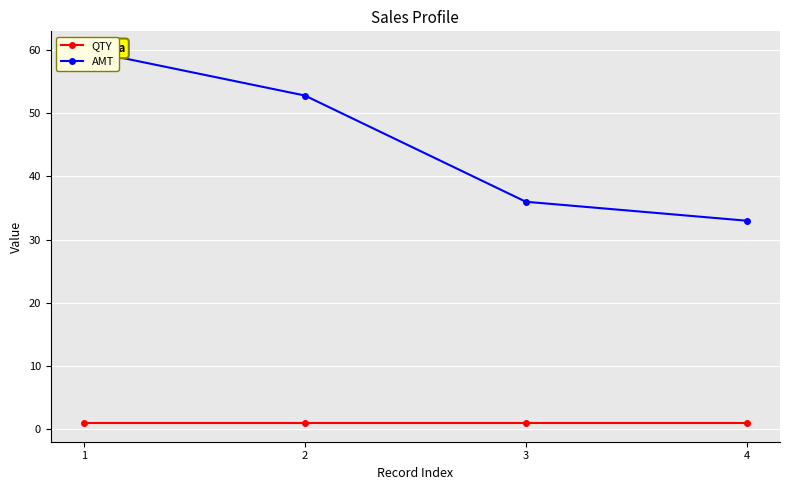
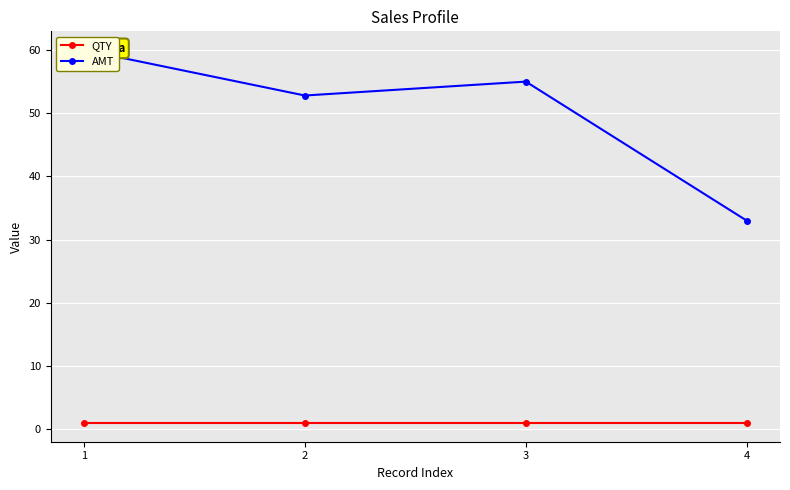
  {
    "QTY": {
      "1": 1,
      "2": 1,
      "3": 1,
      "4": 1
    },
    "AMT": {
      "2": 53,
-     "3": 36,
+     "3": 55,
      "4": 33
    }
  }
